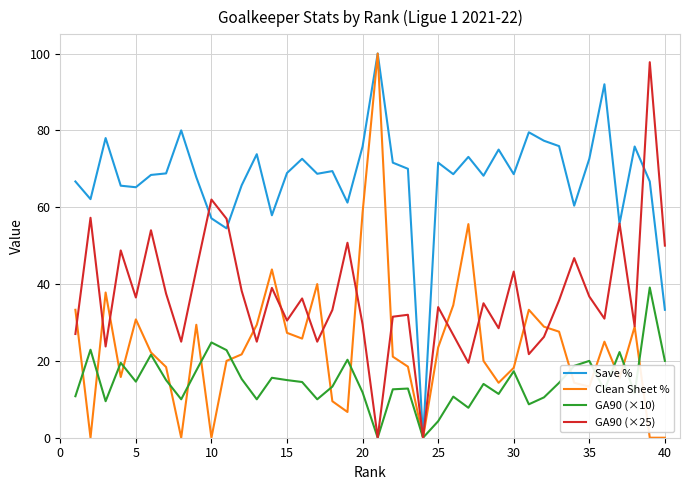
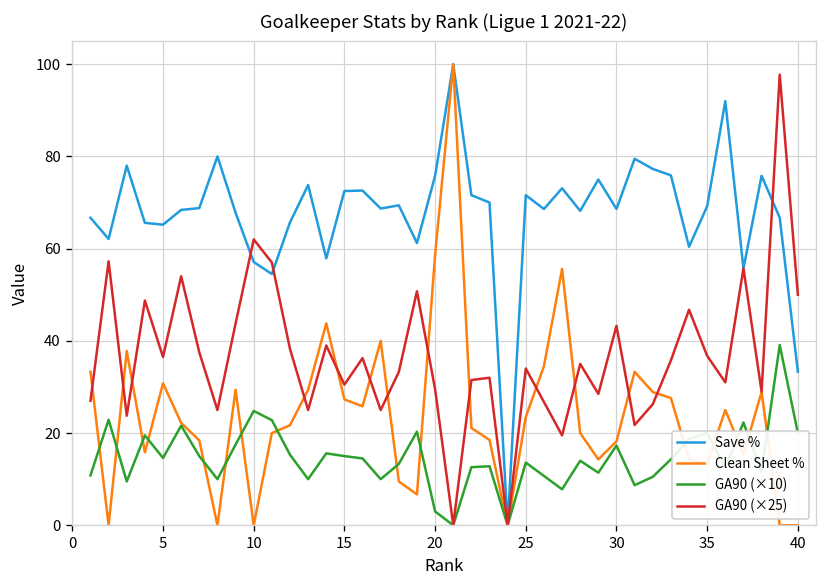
  {
    "Save %": {
      "5": 65,
      "10": 57,
-     "15": 69,
+     "15": 73,
      "20": 76,
      "25": 72,
      "30": 69,
-     "35": 73,
+     "35": 69,
      "40": 33
    },
    "Clean Sheet %": {
      "5": 31,
      "10": 0,
      "15": 27,
      "20": 59,
      "25": 24,
      "30": 18,
      "40": 0
    },
    "GA90 (×10)": {
      "5": 15,
      "10": 25,
      "15": 15,
-     "20": 12,
-     "25": 4,
+     "20": 3,
+     "25": 14,
      "30": 17,
      "35": 20,
      "40": 20
    },
    "GA90 (×25)": {
      "5": 37,
      "10": 62,
      "15": 31,
      "20": 30,
      "25": 34,
      "30": 43,
      "35": 37,
      "40": 50
    }
  }
